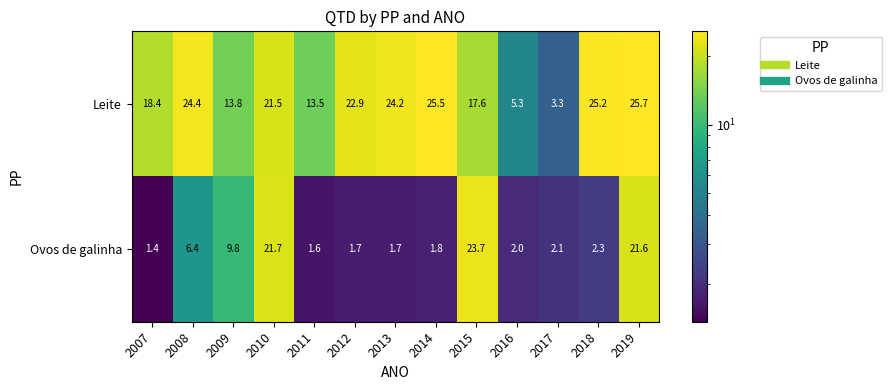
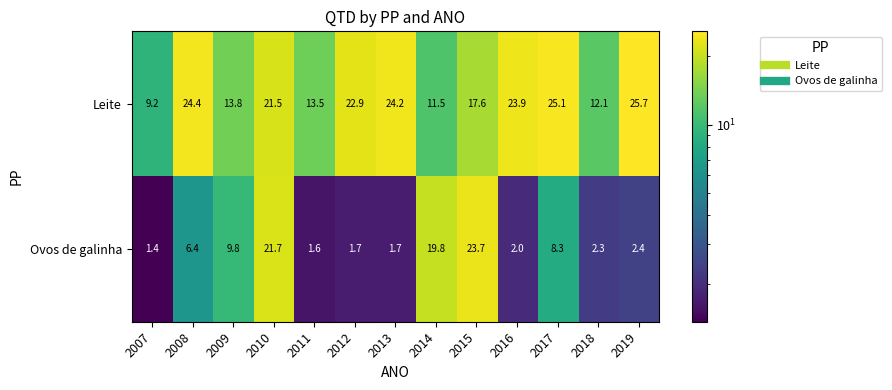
  {
    "Leite": {
-     "2007": 18.4,
+     "2007": 9.2,
      "2008": 24.4,
      "2009": 13.8,
      "2010": 21.5,
      "2011": 13.5,
      "2012": 22.9,
      "2013": 24.2,
-     "2014": 25.5,
+     "2014": 11.5,
      "2015": 17.6,
-     "2016": 5.3,
-     "2017": 3.3,
-     "2018": 25.2,
+     "2016": 23.9,
+     "2017": 25.1,
+     "2018": 12.1,
      "2019": 25.7
    },
    "Ovos de galinha": {
      "2007": 1.4,
      "2008": 6.4,
      "2009": 9.8,
      "2010": 21.7,
      "2011": 1.6,
      "2012": 1.7,
      "2013": 1.7,
-     "2014": 1.8,
+     "2014": 19.8,
      "2015": 23.7,
      "2016": 2.0,
-     "2017": 2.1,
+     "2017": 8.3,
      "2018": 2.3,
-     "2019": 21.6
+     "2019": 2.4
    }
  }
